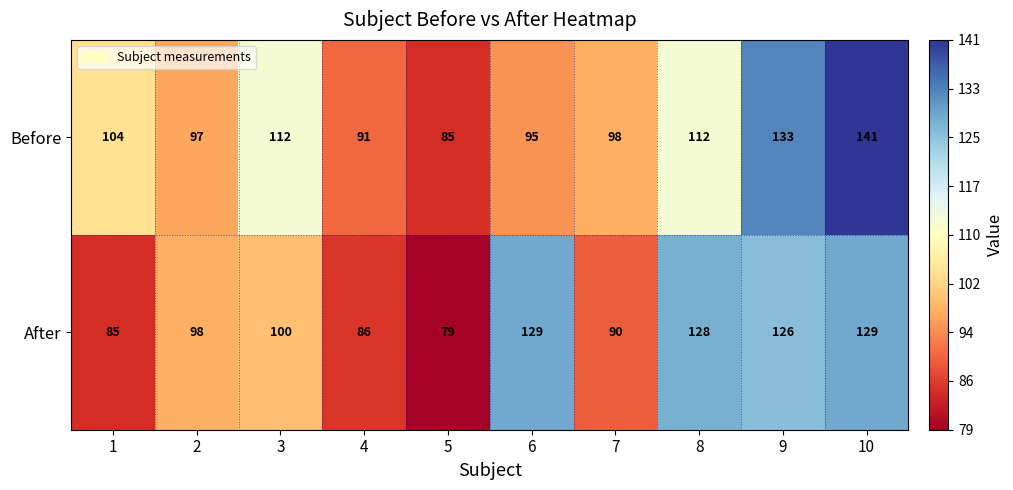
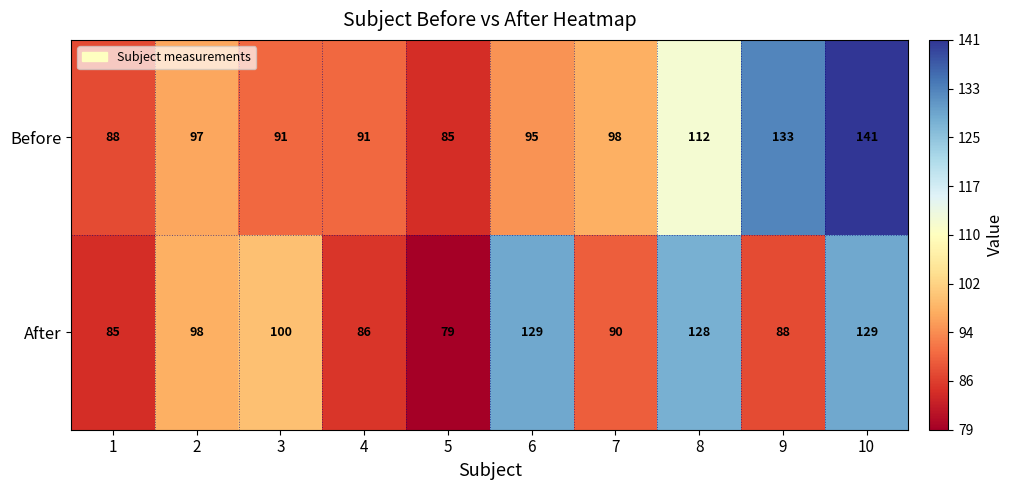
  {
    "Before": {
-     "1": 104,
+     "1": 88,
      "2": 97,
-     "3": 112,
+     "3": 91,
      "4": 91,
      "5": 85,
      "6": 95,
      "7": 98,
      "8": 112,
      "9": 133,
      "10": 141
    },
    "After": {
      "1": 85,
      "2": 98,
      "3": 100,
      "4": 86,
      "5": 79,
      "6": 129,
      "7": 90,
      "8": 128,
-     "9": 126,
+     "9": 88,
      "10": 129
    }
  }
